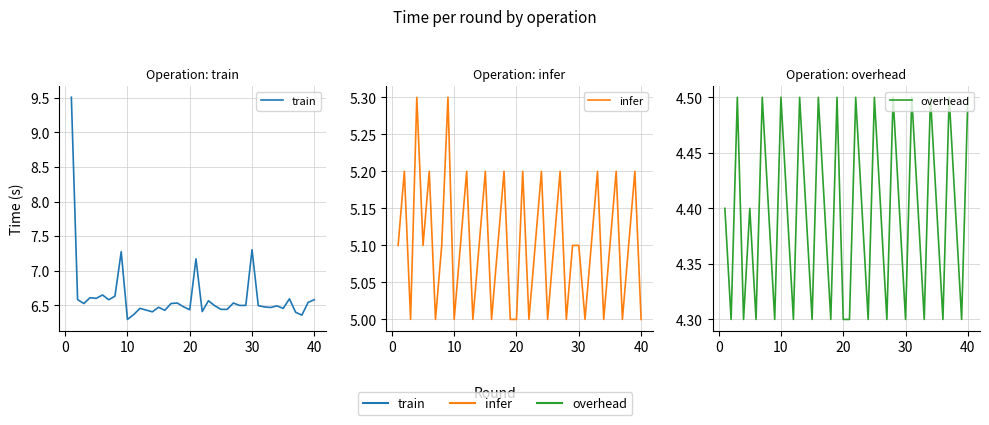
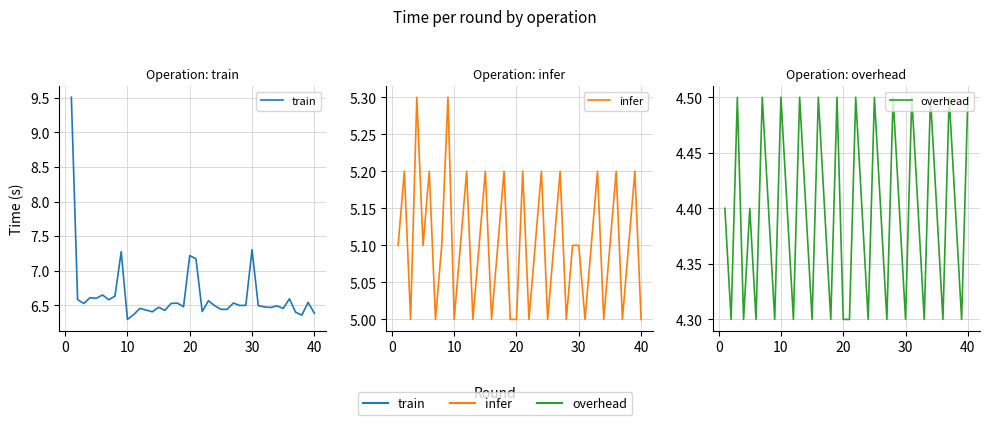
  {
    "Operation: train": {
      "10": 6.3,
-     "20": 6.4,
+     "20": 7.2,
      "30": 7.3,
-     "40": 6.6
+     "40": 6.4
    },
    "Operation: infer": {
      "10": 5.00,
      "20": 5.00,
      "30": 5.10,
      "40": 5.00
    },
    "Operation: overhead": {
      "10": 4.500,
      "20": 4.300,
      "30": 4.300
    }
  }
